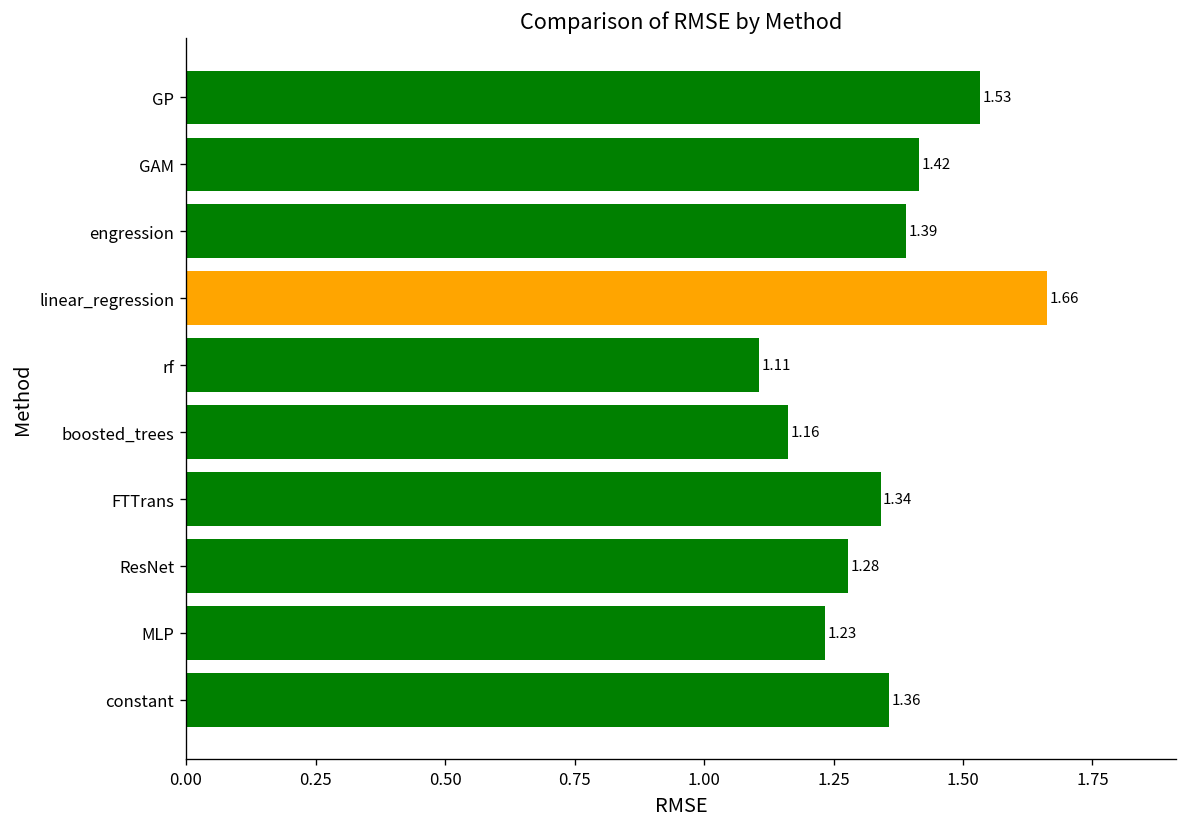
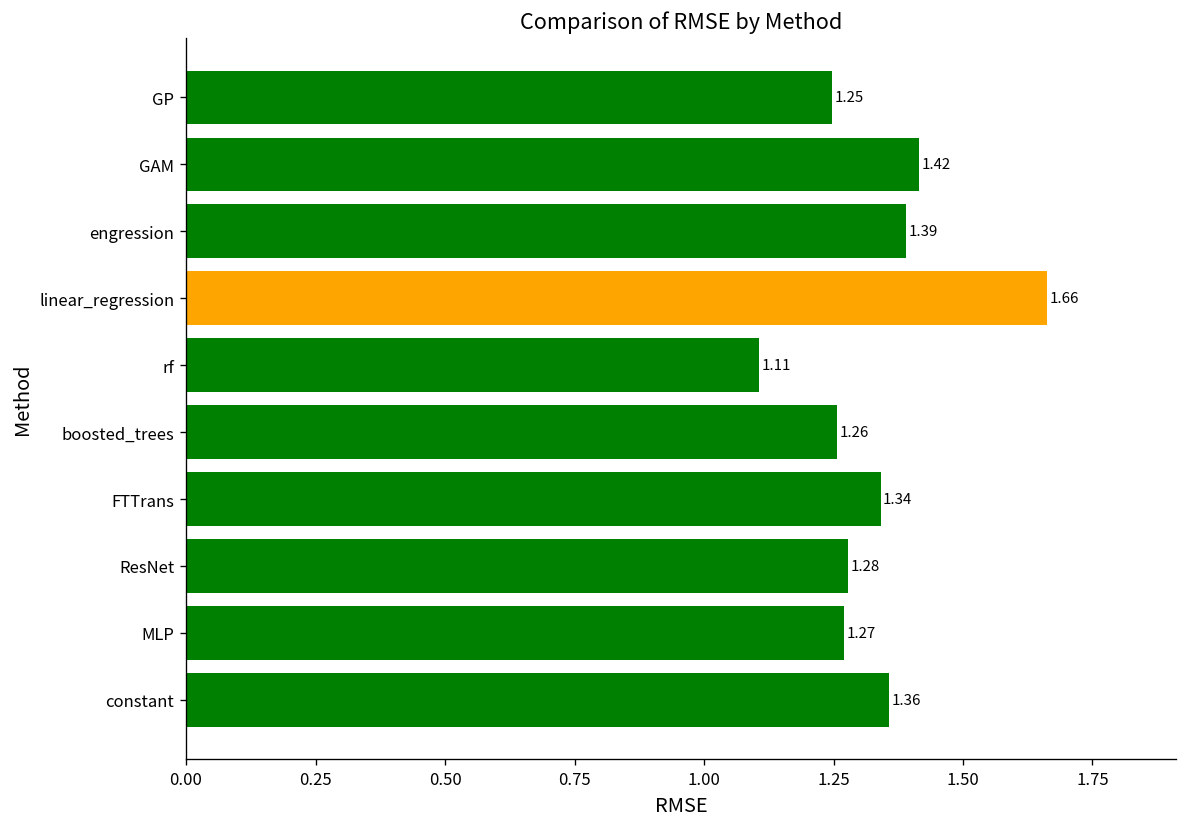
  {
-   "GP": 1.53,
+   "GP": 1.25,
    "GAM": 1.42,
    "engression": 1.39,
    "linear_regression": 1.66,
    "rf": 1.11,
-   "boosted_trees": 1.16,
+   "boosted_trees": 1.26,
    "FTTrans": 1.34,
    "ResNet": 1.28,
-   "MLP": 1.23,
+   "MLP": 1.27,
    "constant": 1.36
  }
